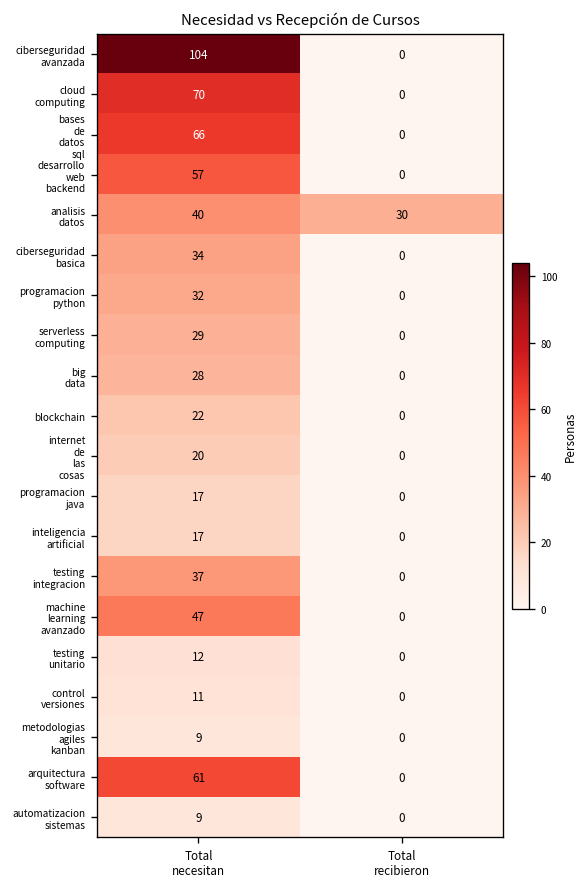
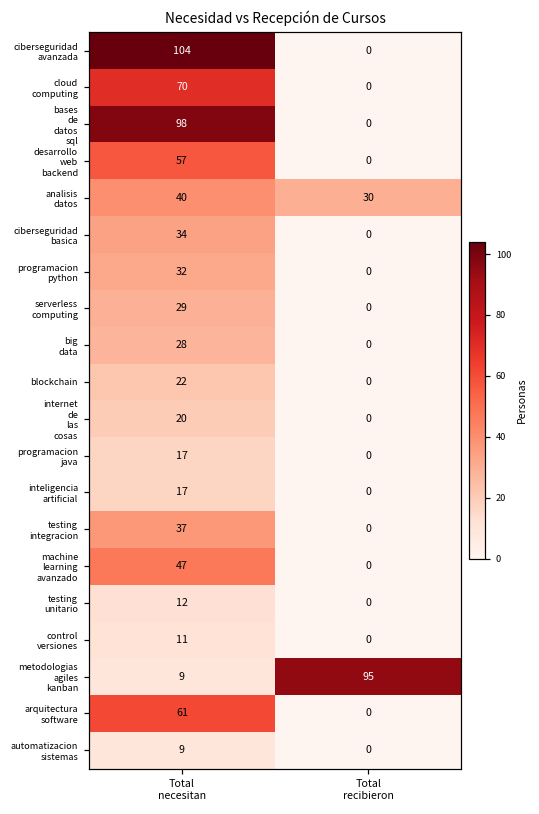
  {
    "ciberseguridad avanzada": {
      "Total necesitan": 104,
      "Total recibieron": 0
    },
    "cloud computing": {
      "Total necesitan": 70,
      "Total recibieron": 0
    },
    "bases de datos sql": {
-     "Total necesitan": 66,
+     "Total necesitan": 98,
      "Total recibieron": 0
    },
    "desarrollo web backend": {
      "Total necesitan": 57,
      "Total recibieron": 0
    },
    "analisis datos": {
      "Total necesitan": 40,
      "Total recibieron": 30
    },
    "ciberseguridad basica": {
      "Total necesitan": 34,
      "Total recibieron": 0
    },
    "programacion python": {
      "Total necesitan": 32,
      "Total recibieron": 0
    },
    "serverless computing": {
      "Total necesitan": 29,
      "Total recibieron": 0
    },
    "big data": {
      "Total necesitan": 28,
      "Total recibieron": 0
    },
    "blockchain": {
      "Total necesitan": 22,
      "Total recibieron": 0
    },
    "internet de las cosas": {
      "Total necesitan": 20,
      "Total recibieron": 0
    },
    "programacion java": {
      "Total necesitan": 17,
      "Total recibieron": 0
    },
    "inteligencia artificial": {
      "Total necesitan": 17,
      "Total recibieron": 0
    },
    "testing integracion": {
      "Total necesitan": 37,
      "Total recibieron": 0
    },
    "machine learning avanzado": {
      "Total necesitan": 47,
      "Total recibieron": 0
    },
    "testing unitario": {
      "Total necesitan": 12,
      "Total recibieron": 0
    },
    "control versiones": {
      "Total necesitan": 11,
      "Total recibieron": 0
    },
    "metodologias agiles kanban": {
      "Total necesitan": 9,
-     "Total recibieron": 0
+     "Total recibieron": 95
    },
    "arquitectura software": {
      "Total necesitan": 61,
      "Total recibieron": 0
    },
    "automatizacion sistemas": {
      "Total necesitan": 9,
      "Total recibieron": 0
    }
  }
